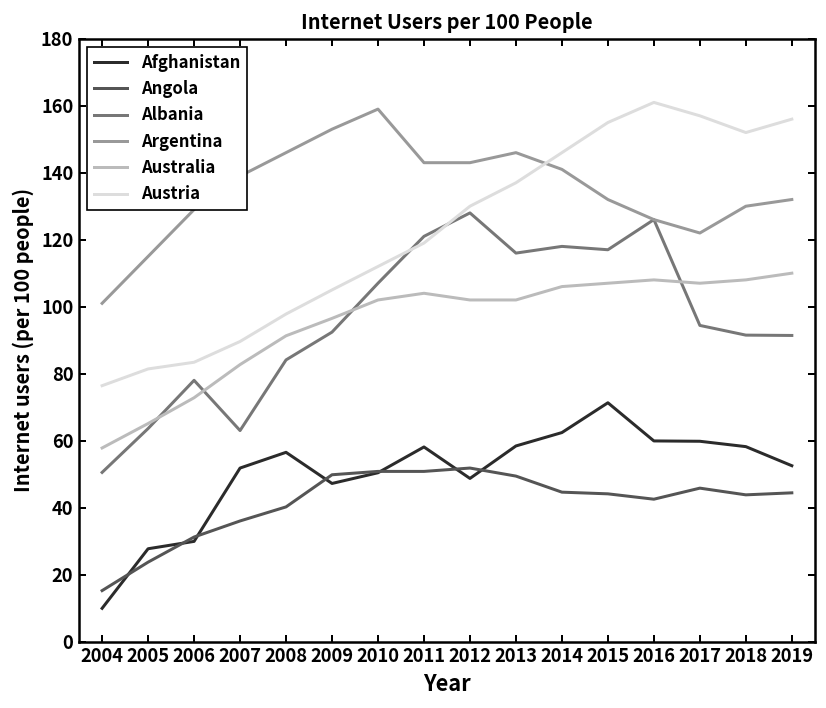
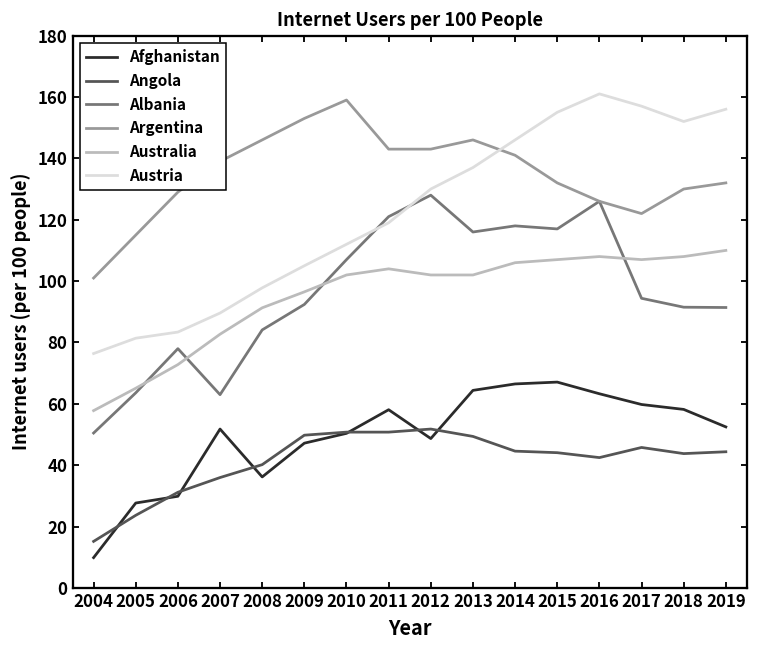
  {
    "Afghanistan": {
      "2004": 10,
      "2005": 28,
      "2006": 30,
      "2007": 52,
-     "2008": 57,
+     "2008": 36,
      "2009": 47,
      "2011": 58,
      "2012": 49,
-     "2013": 58,
-     "2014": 62,
-     "2015": 71,
-     "2016": 60,
+     "2013": 64,
+     "2014": 67,
+     "2015": 67,
+     "2016": 63,
      "2017": 60,
      "2018": 58,
      "2019": 53
    }
  }
